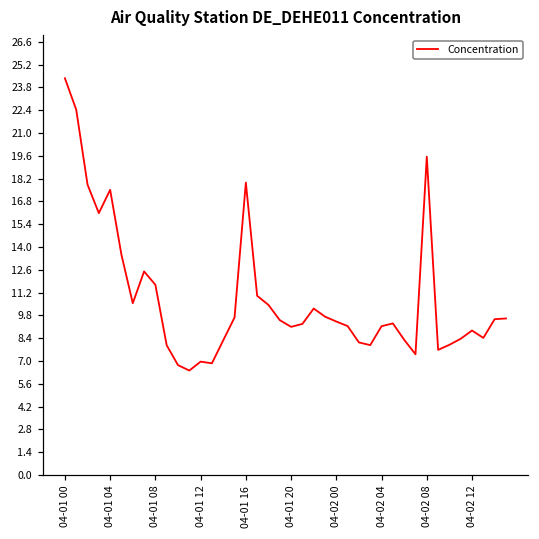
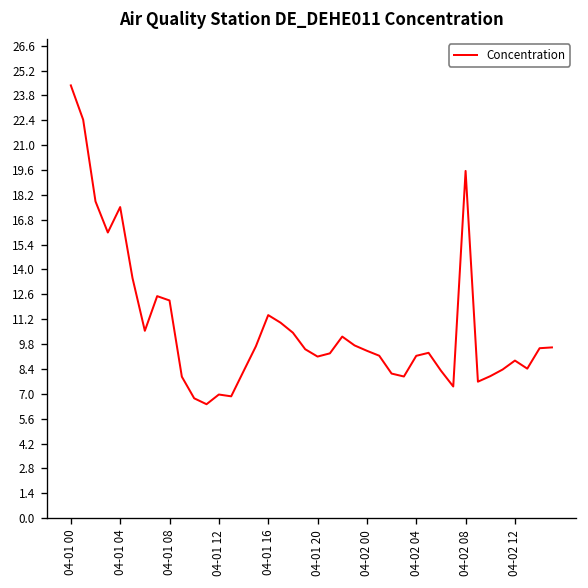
  {
    "04-01 00": 24.4,
    "04-01 04": 17.5,
-   "04-01 08": 11.7,
+   "04-01 08": 12.3,
    "04-01 12": 7.0,
-   "04-01 16": 18.0,
+   "04-01 16": 11.4,
    "04-01 20": 9.1,
    "04-02 00": 9.4,
    "04-02 04": 9.1,
    "04-02 08": 19.5,
    "04-02 12": 8.9
  }
